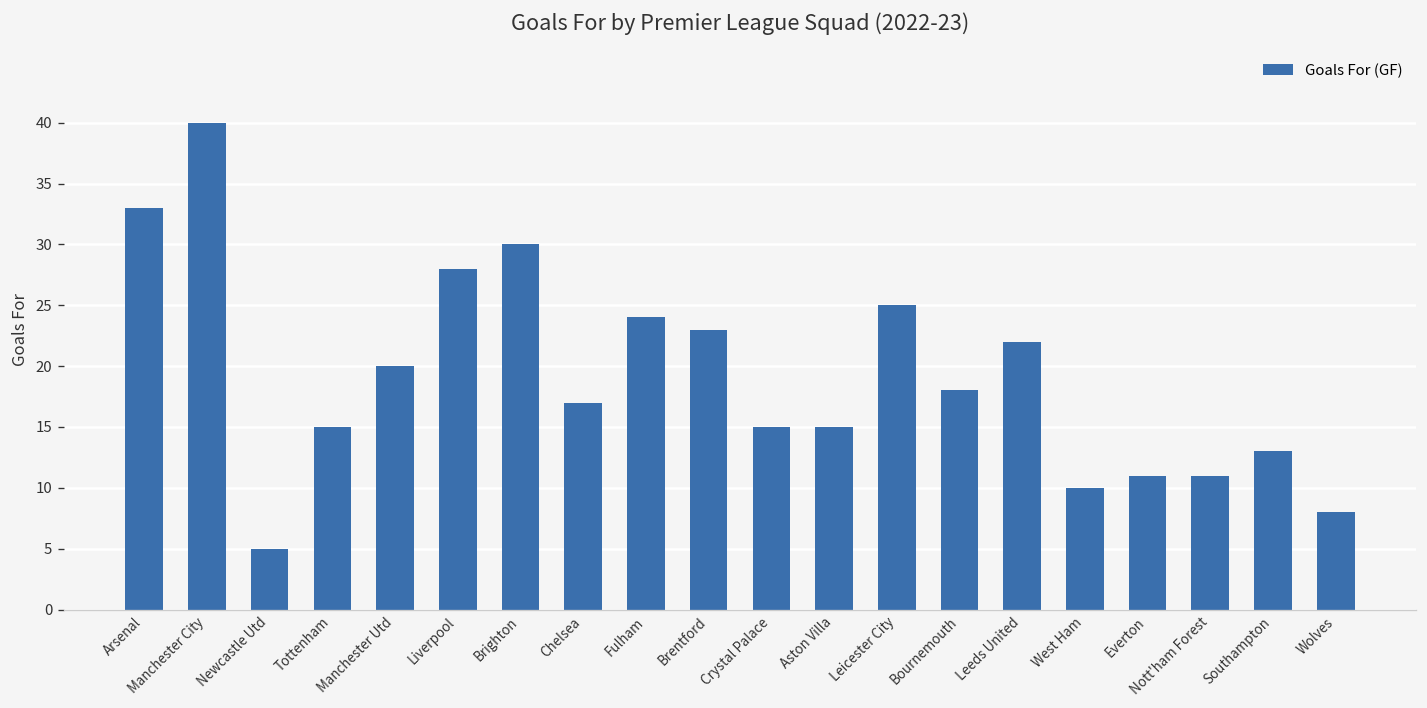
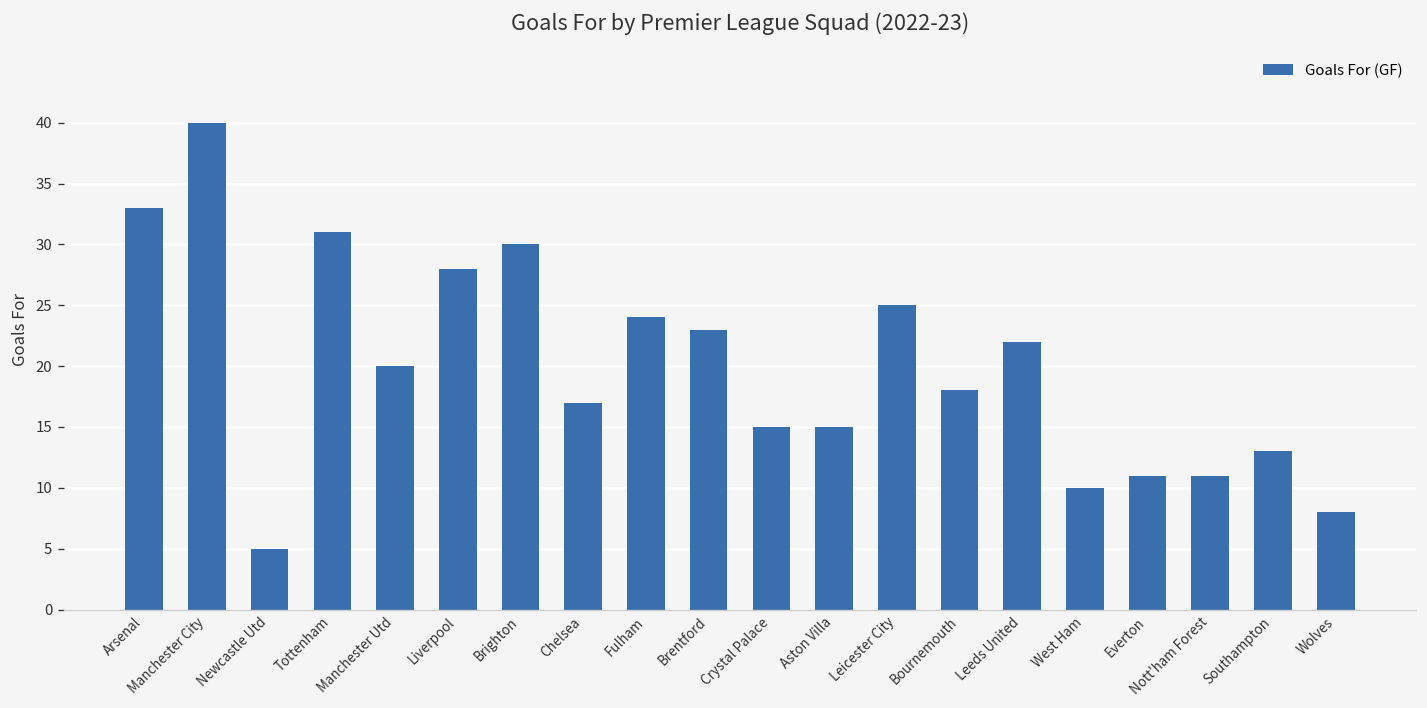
  {
    "Arsenal": 33,
    "Manchester City": 40,
    "Newcastle Utd": 5,
-   "Tottenham": 15,
+   "Tottenham": 31,
    "Manchester Utd": 20,
    "Liverpool": 28,
    "Brighton": 30,
    "Chelsea": 17,
    "Fulham": 24,
    "Brentford": 23,
    "Crystal Palace": 15,
    "Aston Villa": 15,
    "Leicester City": 25,
    "Bournemouth": 18,
    "Leeds United": 22,
    "West Ham": 10,
    "Everton": 11,
    "Nott'ham Forest": 11,
    "Southampton": 13,
    "Wolves": 8
  }
